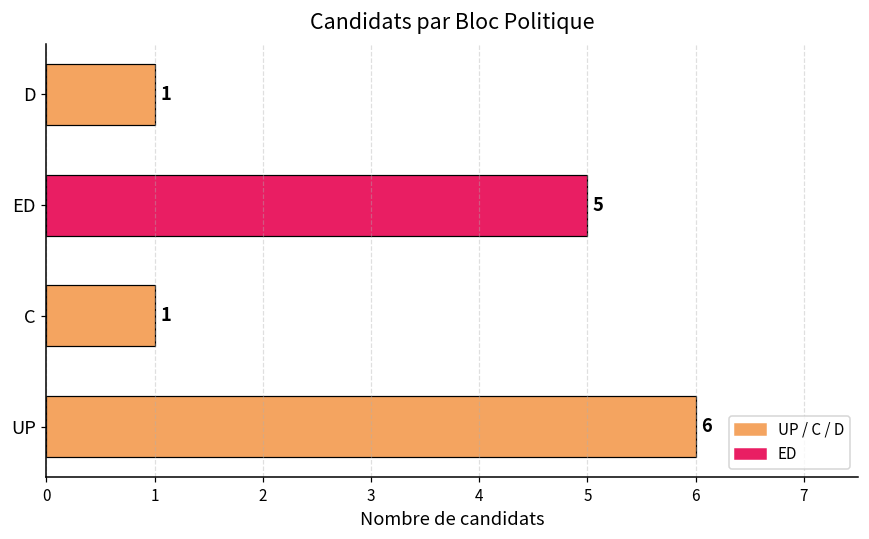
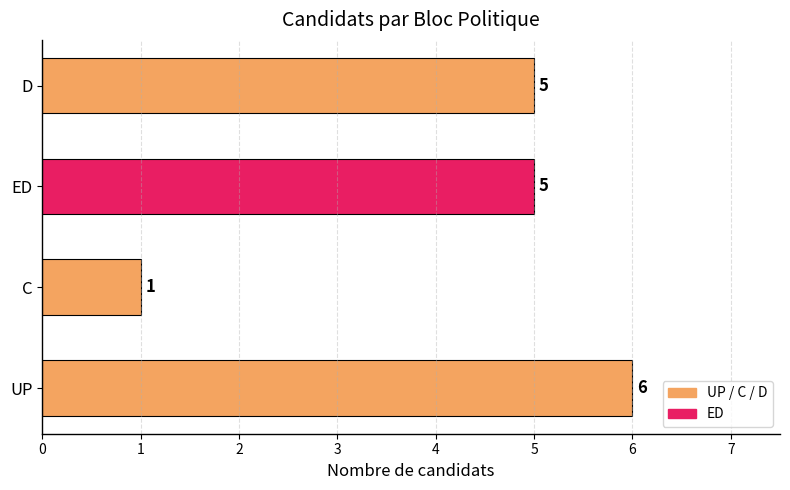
  {
-   "D": 1,
+   "D": 5,
    "ED": 5,
    "C": 1,
    "UP": 6
  }
